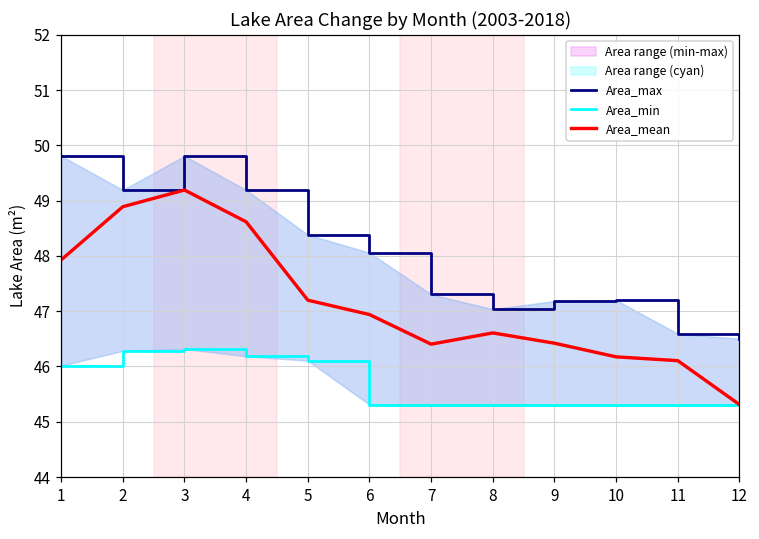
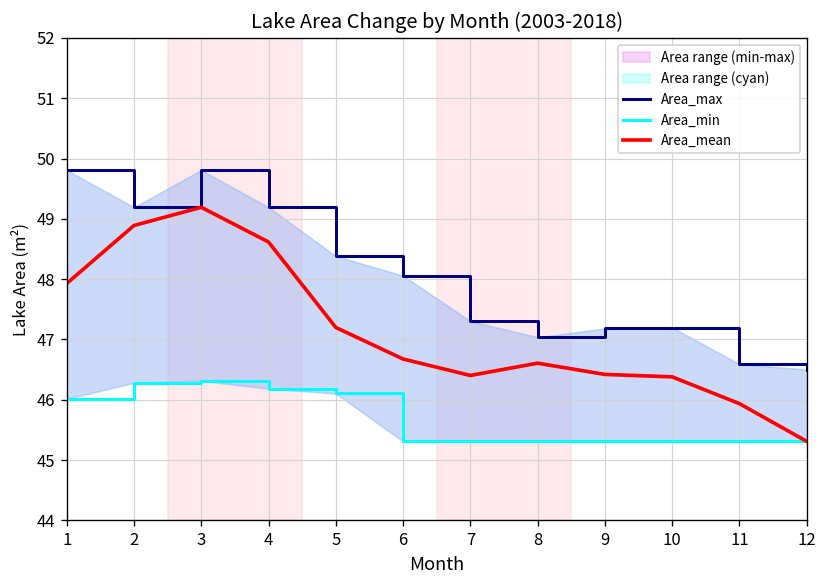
  {
    "Area_mean": {
      "1": 47.9,
      "2": 48.9,
      "3": 49.2,
      "4": 48.6,
      "5": 47.2,
-     "6": 46.9,
+     "6": 46.7,
      "7": 46.4,
      "8": 46.6,
      "9": 46.4,
-     "10": 46.2,
-     "11": 46.1
+     "10": 46.4,
+     "11": 45.9
    }
  }
